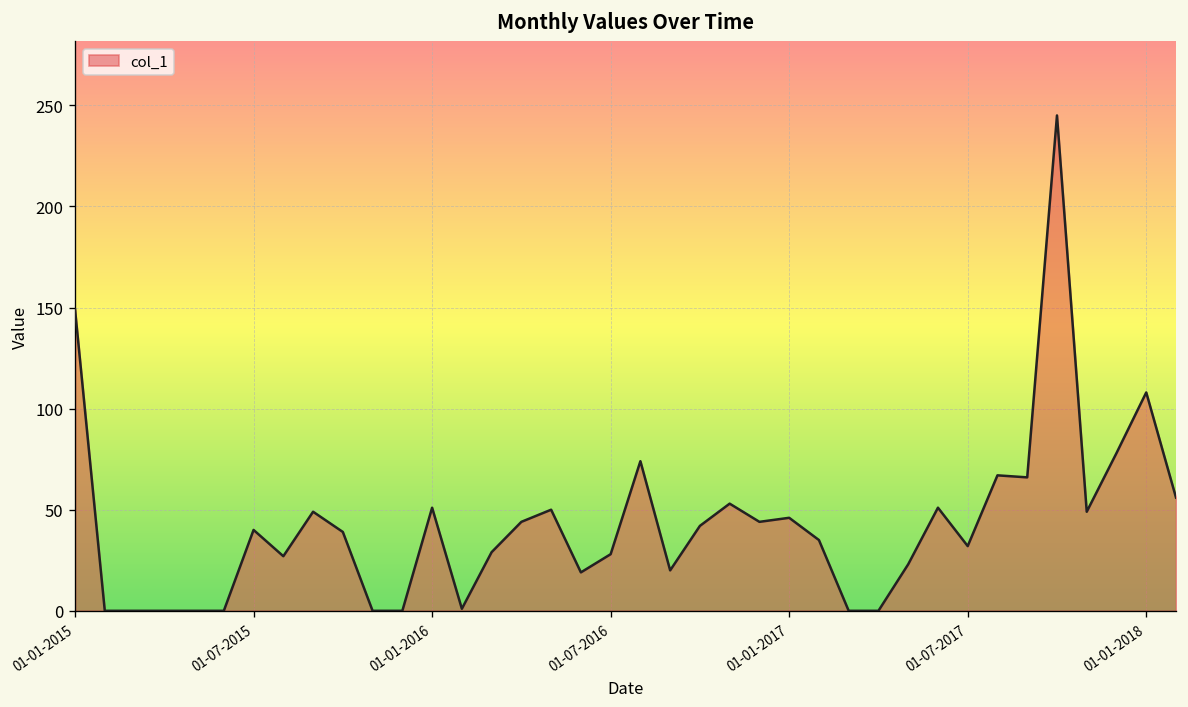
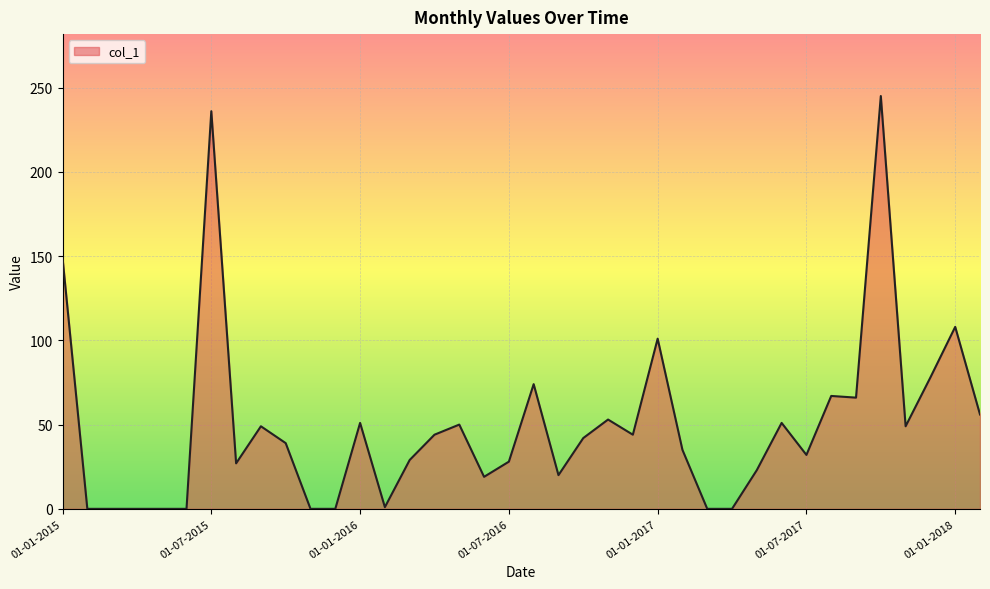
  {
    "01-01-2015": 149,
-   "01-07-2015": 40,
+   "01-07-2015": 236,
    "01-01-2016": 51,
    "01-07-2016": 28,
-   "01-01-2017": 46,
+   "01-01-2017": 101,
    "01-07-2017": 32,
    "01-01-2018": 108
  }
